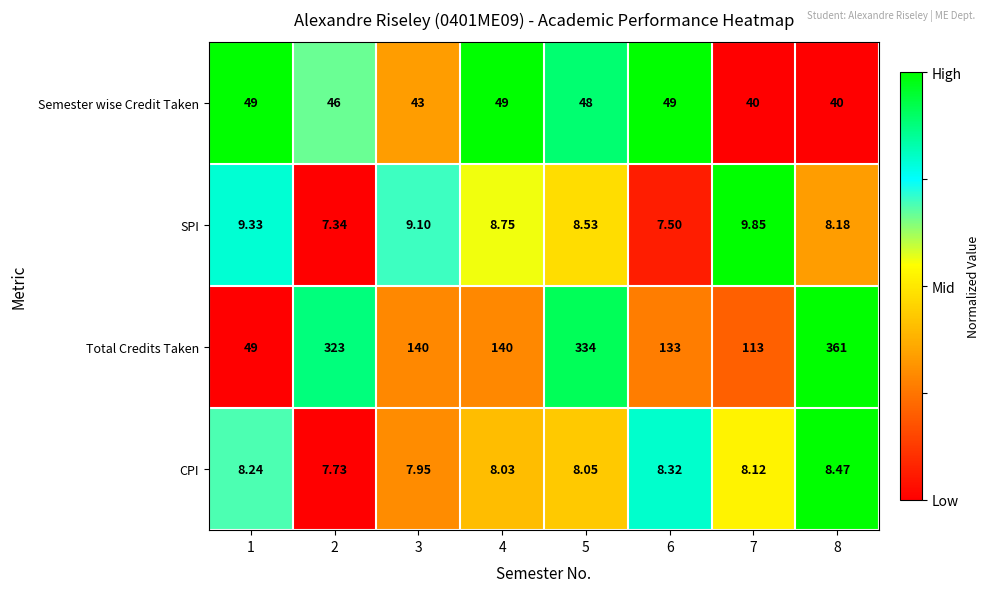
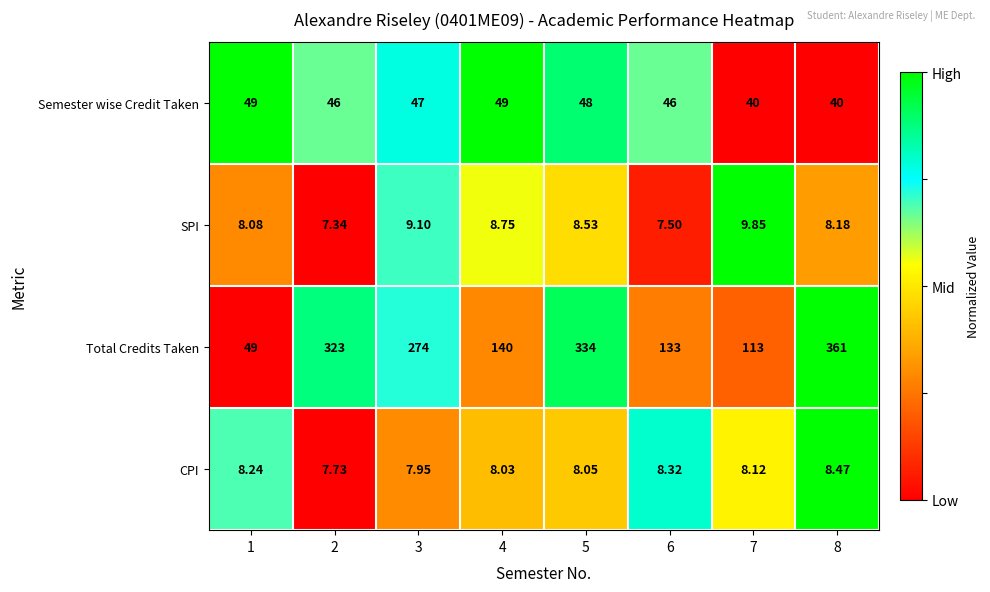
  {
    "Semester wise Credit Taken": {
      "1": 49,
      "2": 46,
-     "3": 43,
+     "3": 47,
      "4": 49,
      "5": 48,
-     "6": 49,
+     "6": 46,
      "7": 40,
      "8": 40
    },
    "SPI": {
-     "1": 9.33,
+     "1": 8.08,
      "2": 7.34,
      "3": 9.10,
      "4": 8.75,
      "5": 8.53,
      "6": 7.50,
      "7": 9.85,
      "8": 8.18
    },
    "Total Credits Taken": {
      "1": 49,
      "2": 323,
-     "3": 140,
+     "3": 274,
      "4": 140,
      "5": 334,
      "6": 133,
      "7": 113,
      "8": 361
    },
    "CPI": {
      "1": 8.24,
      "2": 7.73,
      "3": 7.95,
      "4": 8.03,
      "5": 8.05,
      "6": 8.32,
      "7": 8.12,
      "8": 8.47
    }
  }
